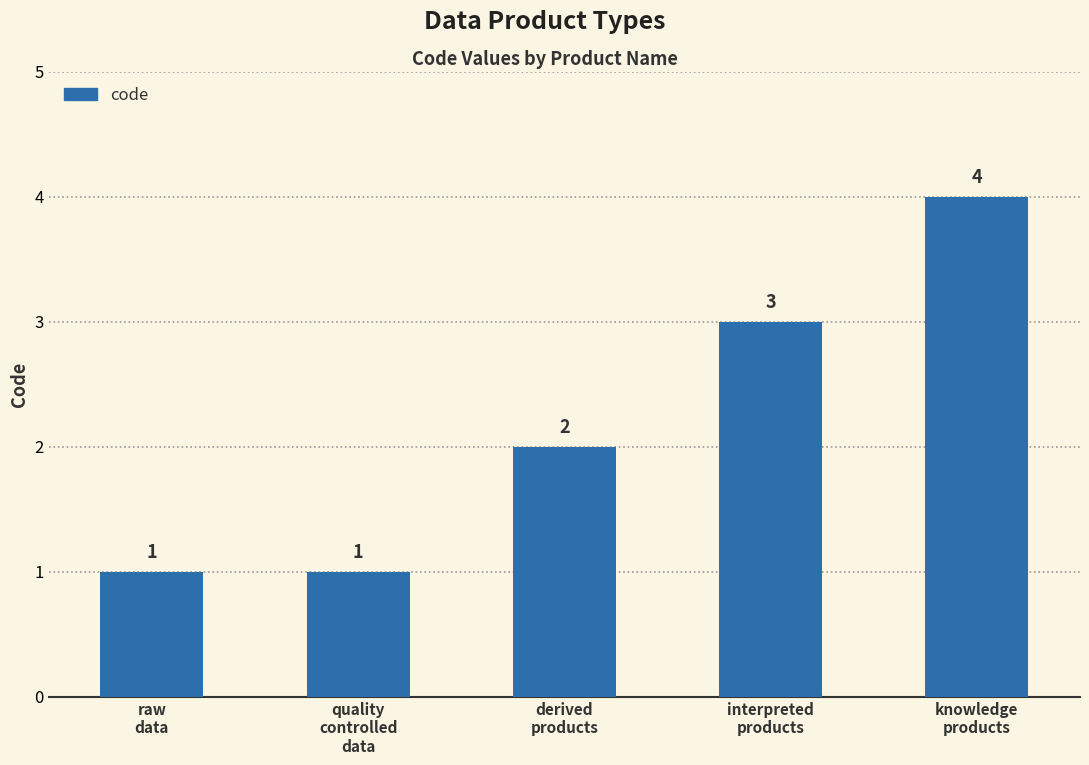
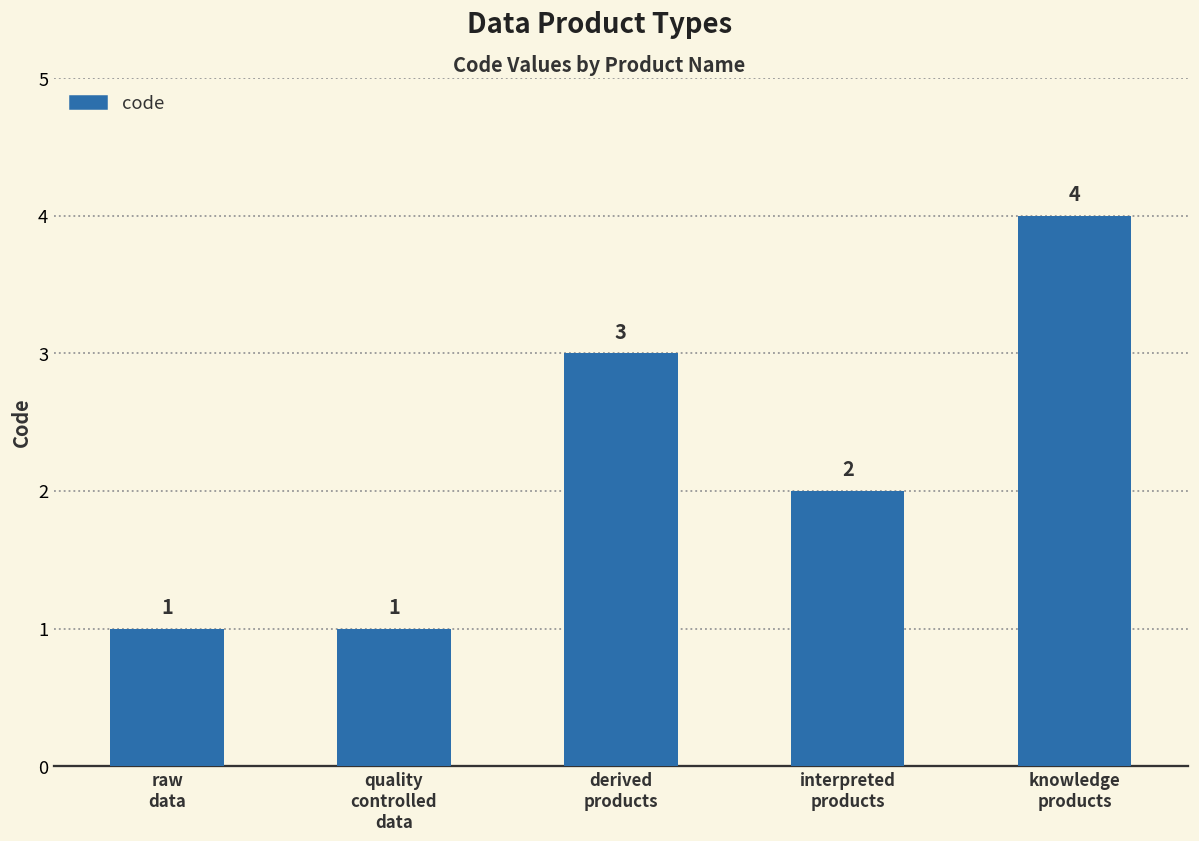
  {
    "raw data": 1,
    "quality controlled data": 1,
-   "derived products": 2,
-   "interpreted products": 3,
+   "derived products": 3,
+   "interpreted products": 2,
    "knowledge products": 4
  }
